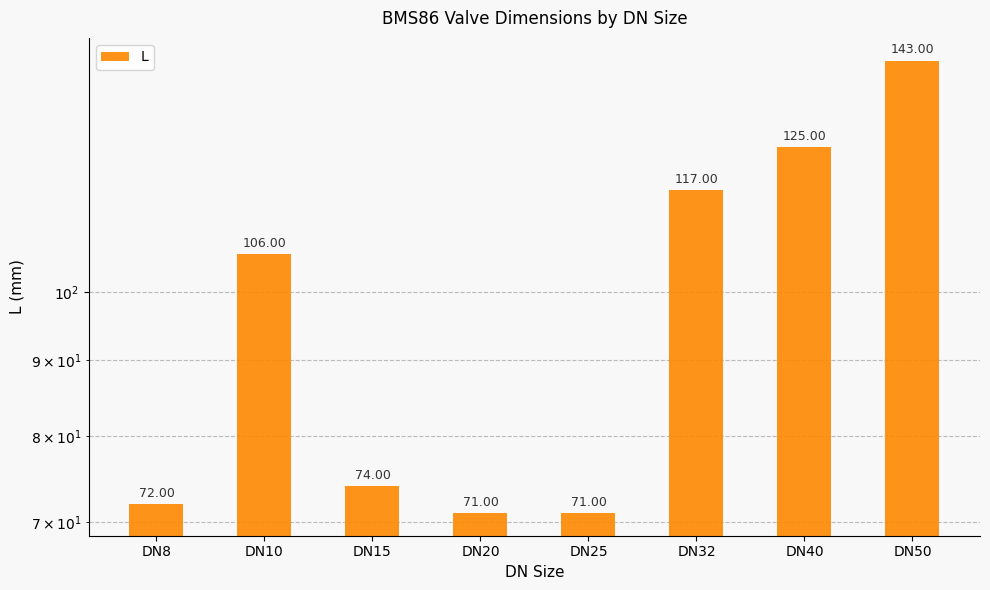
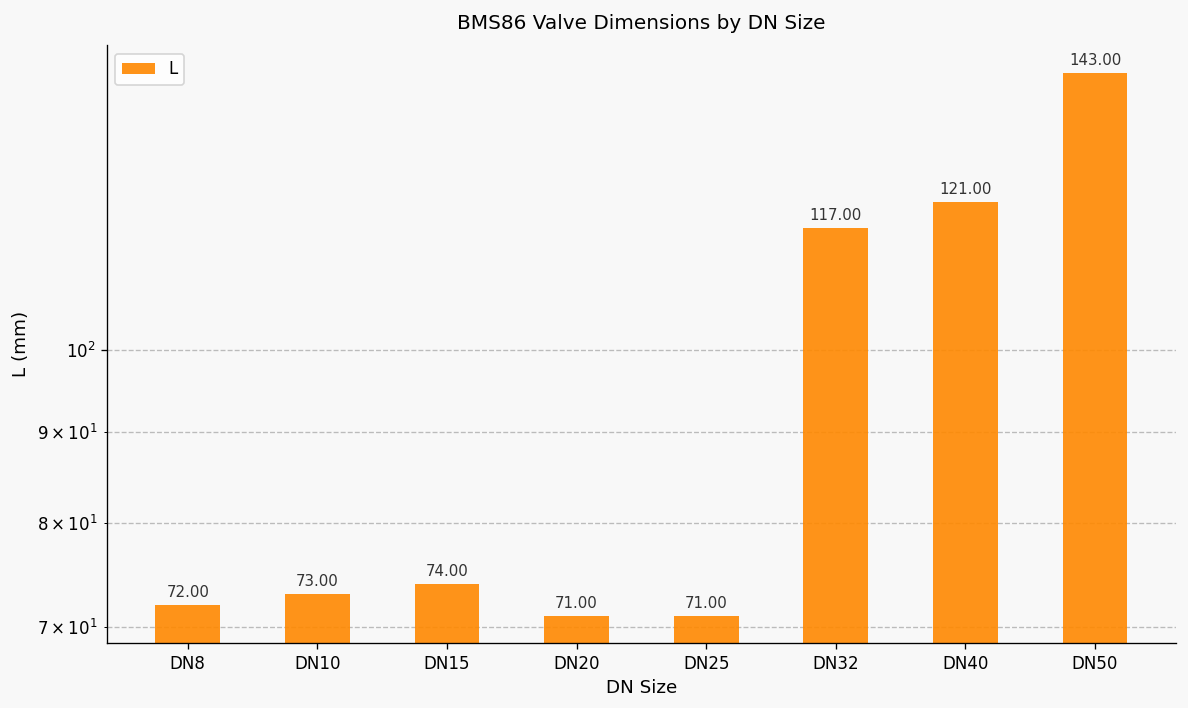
  {
    "DN8": 72.00,
-   "DN10": 106.00,
+   "DN10": 73.00,
    "DN15": 74.00,
    "DN20": 71.00,
    "DN25": 71.00,
    "DN32": 117.00,
-   "DN40": 125.00,
+   "DN40": 121.00,
    "DN50": 143.00
  }
